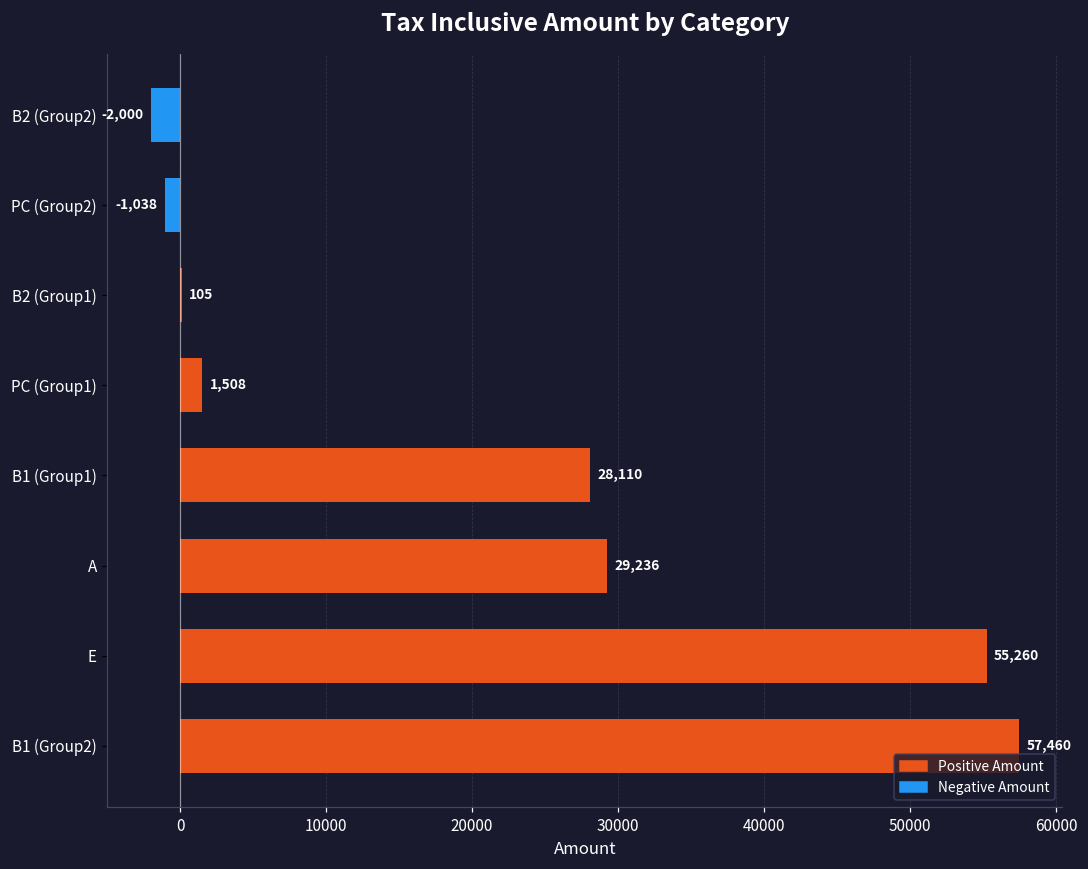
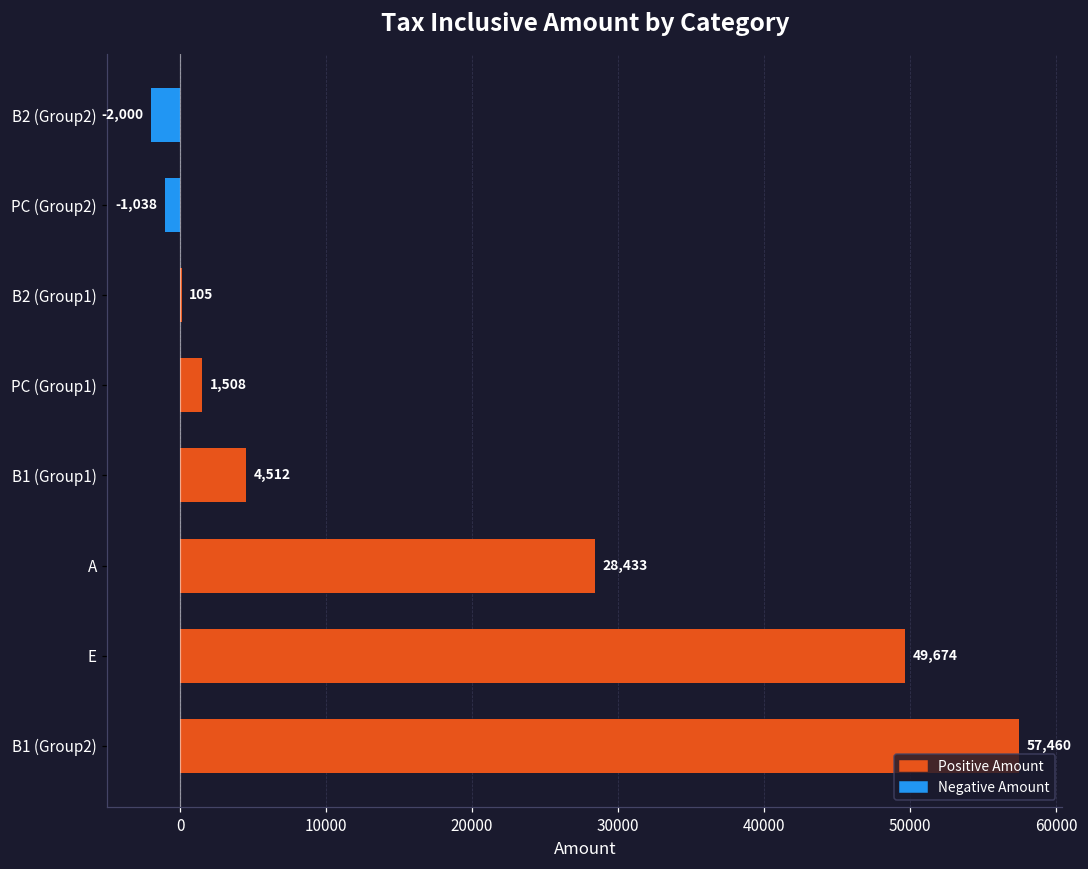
  {
    "B2 (Group2)": "-2,000",
    "PC (Group2)": "-1,038",
    "B2 (Group1)": "105",
    "PC (Group1)": "1,508",
-   "B1 (Group1)": "28,110",
-   "A": "29,236",
-   "E": "55,260",
+   "B1 (Group1)": "4,512",
+   "A": "28,433",
+   "E": "49,674",
    "B1 (Group2)": "57,460"
  }
